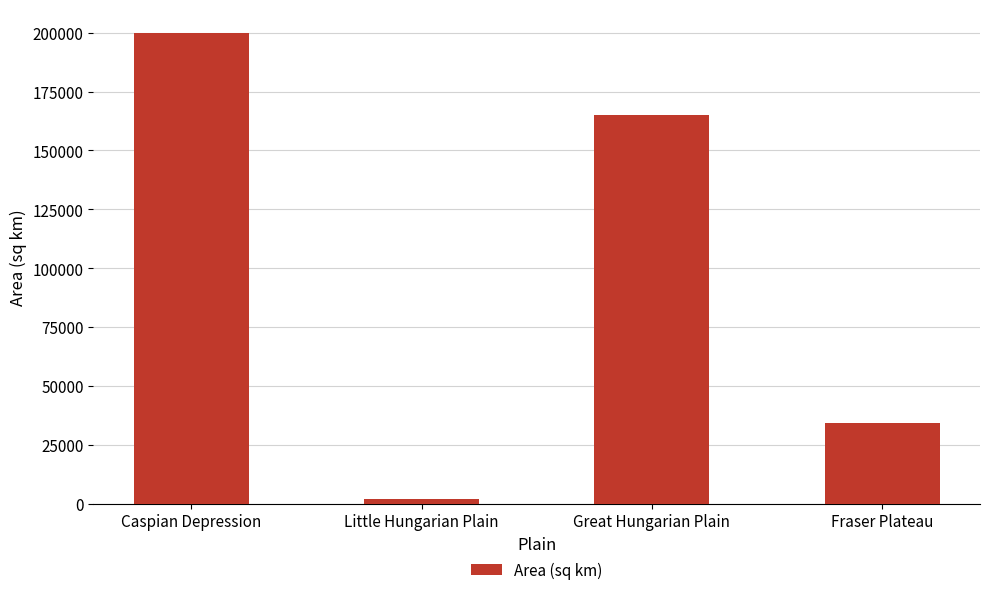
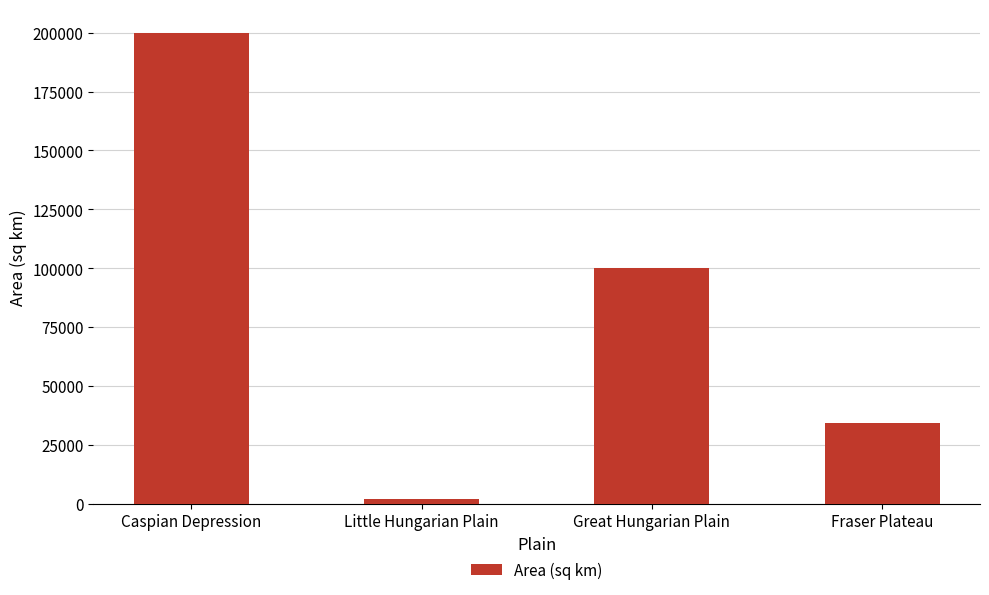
  {
    "Caspian Depression": 200000,
    "Little Hungarian Plain": 2000,
-   "Great Hungarian Plain": 165000,
+   "Great Hungarian Plain": 100000,
    "Fraser Plateau": 34000
  }
